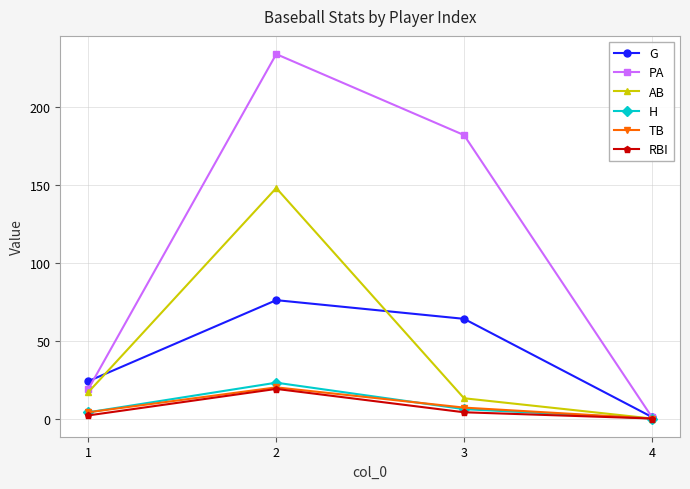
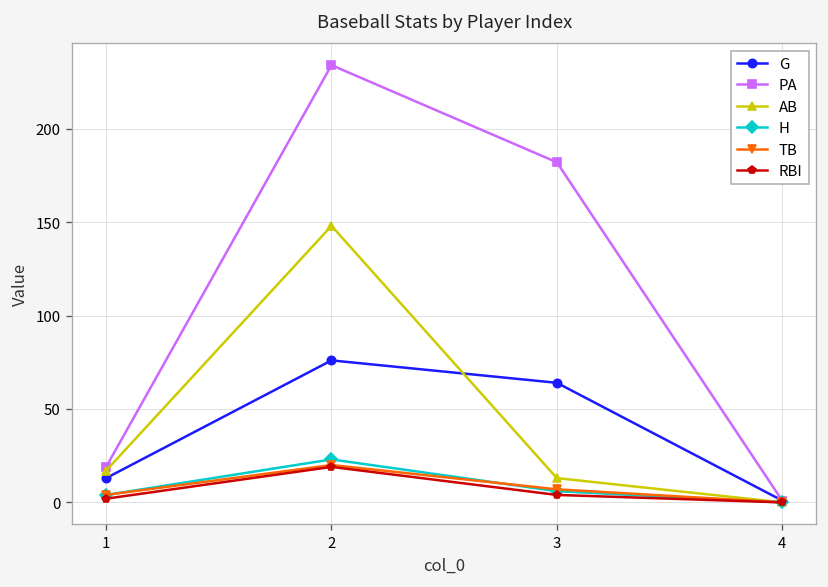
  {
    "G": {
-     "1": 24,
+     "1": 13,
      "2": 76,
      "3": 64
    },
    "PA": {
      "1": 19,
      "2": 234,
      "3": 182
    },
    "AB": {
      "1": 17,
      "2": 148,
      "3": 13
    },
    "H": {
      "2": 23
    },
    "RBI": {
      "1": 2,
      "3": 4
    }
  }
